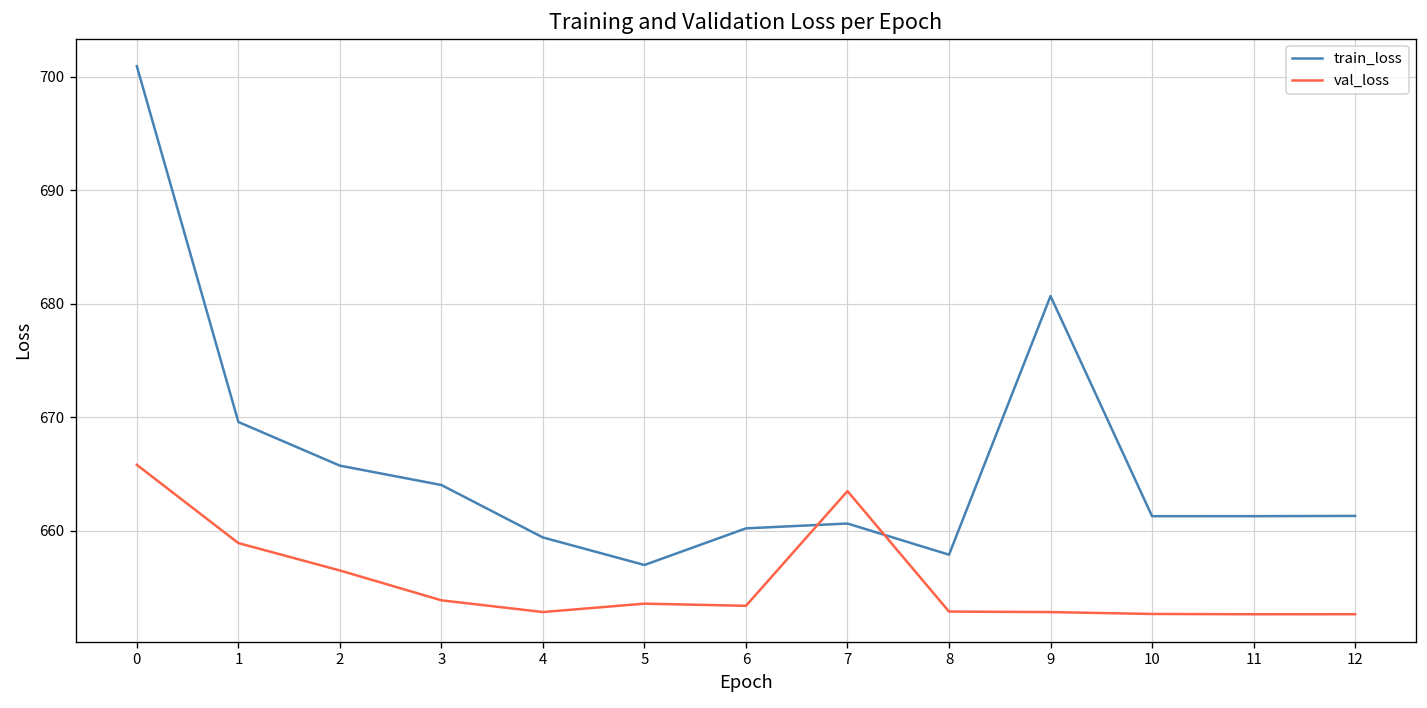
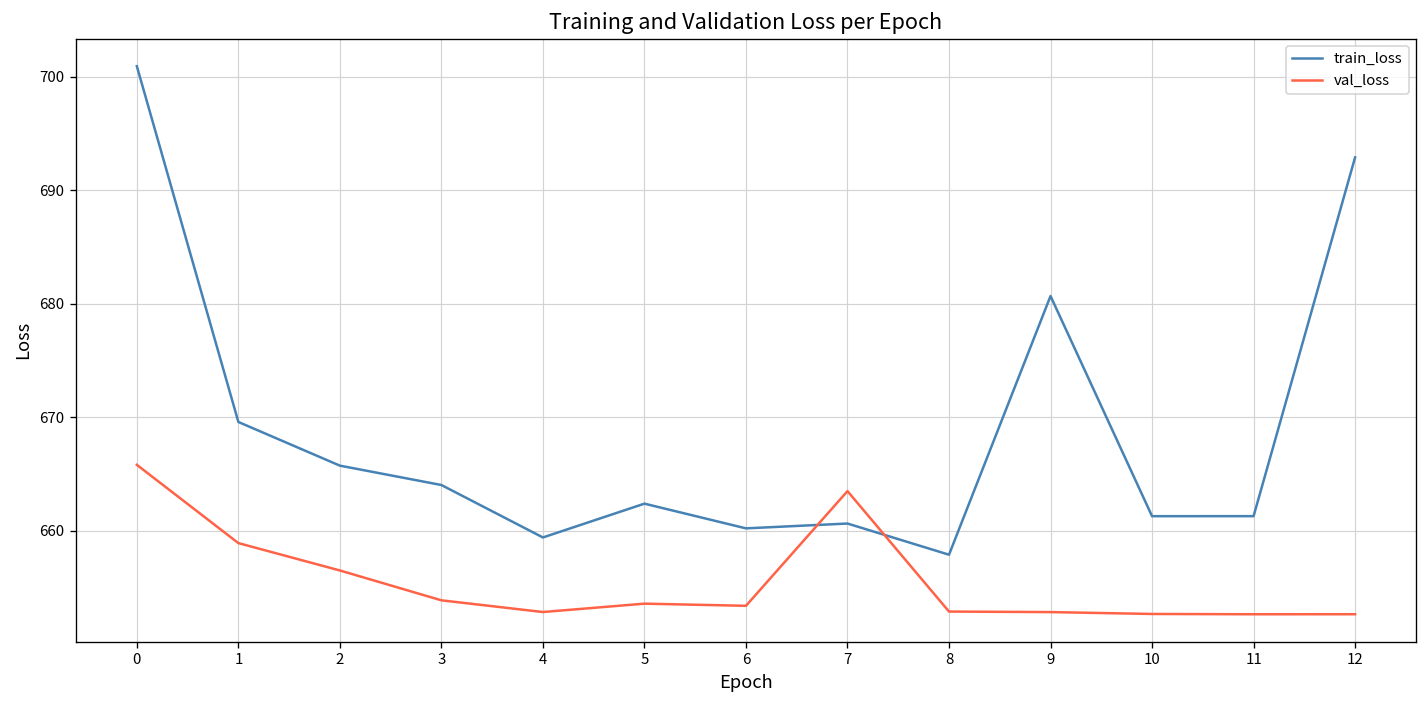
  {
    "train_loss": {
      "0": 701,
      "1": 670,
      "2": 666,
      "3": 664,
      "4": 659,
-     "5": 657,
+     "5": 662,
      "6": 660,
      "7": 661,
      "8": 658,
      "9": 681,
      "10": 661,
      "11": 661,
-     "12": 661
+     "12": 693
    },
    "val_loss": {
      "0": 666,
      "1": 659,
      "2": 657,
      "3": 654,
      "4": 653,
      "5": 654,
      "6": 653,
      "7": 664,
      "8": 653,
      "9": 653,
      "10": 653,
      "11": 653,
      "12": 653
    }
  }
